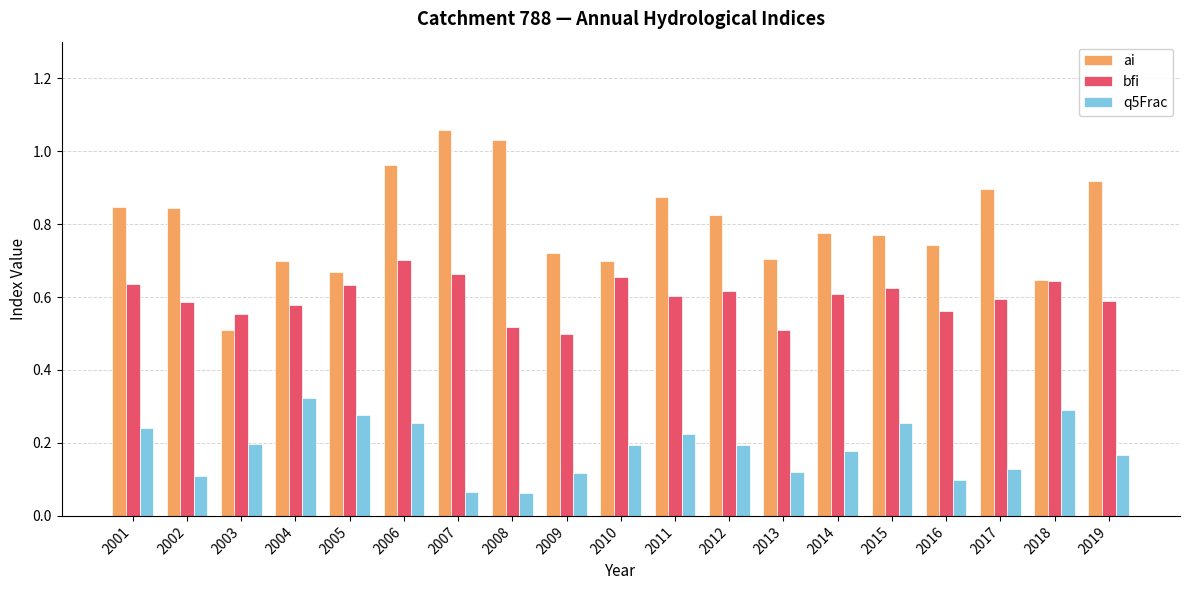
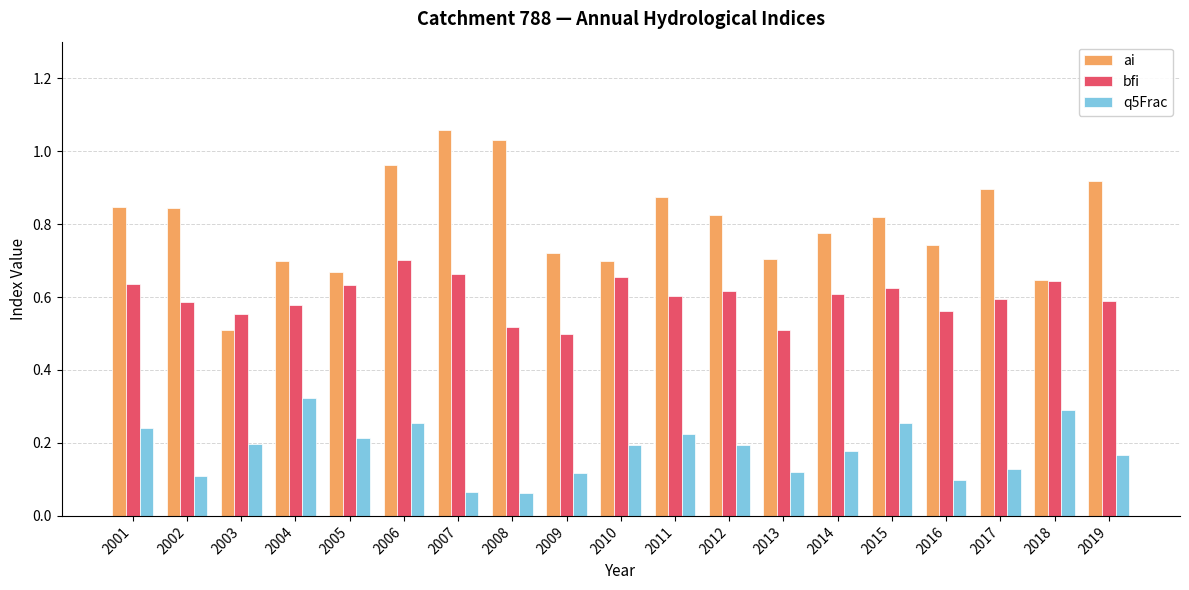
  {
    "ai": {
      "2001": 0.85,
      "2002": 0.84,
      "2003": 0.51,
      "2004": 0.70,
      "2005": 0.67,
      "2006": 0.96,
      "2007": 1.06,
      "2008": 1.03,
      "2009": 0.72,
      "2010": 0.70,
      "2011": 0.87,
      "2012": 0.82,
      "2013": 0.70,
      "2014": 0.78,
-     "2015": 0.77,
+     "2015": 0.82,
      "2016": 0.74,
      "2017": 0.90,
      "2018": 0.65,
      "2019": 0.92
    },
    "bfi": {
      "2001": 0.64,
      "2002": 0.59,
      "2003": 0.55,
      "2004": 0.58,
      "2005": 0.63,
      "2006": 0.70,
      "2007": 0.66,
      "2008": 0.52,
      "2009": 0.50,
      "2010": 0.66,
      "2011": 0.60,
      "2012": 0.62,
      "2013": 0.51,
      "2014": 0.61,
      "2015": 0.62,
      "2016": 0.56,
      "2017": 0.59,
      "2018": 0.64,
      "2019": 0.59
    },
    "q5Frac": {
      "2001": 0.24,
      "2002": 0.11,
      "2003": 0.20,
      "2004": 0.32,
-     "2005": 0.28,
+     "2005": 0.21,
      "2006": 0.25,
      "2007": 0.06,
      "2008": 0.06,
      "2009": 0.12,
      "2010": 0.20,
      "2011": 0.22,
      "2012": 0.19,
      "2013": 0.12,
      "2014": 0.18,
      "2015": 0.25,
      "2016": 0.10,
      "2017": 0.13,
      "2018": 0.29,
      "2019": 0.17
    }
  }
